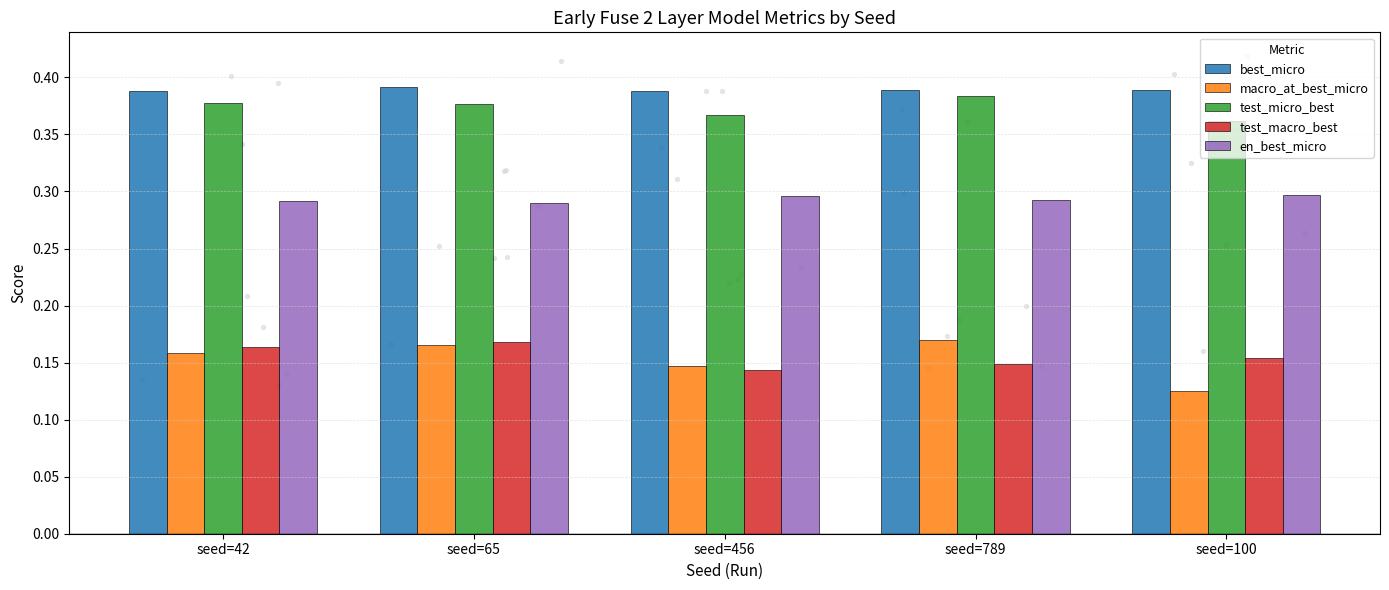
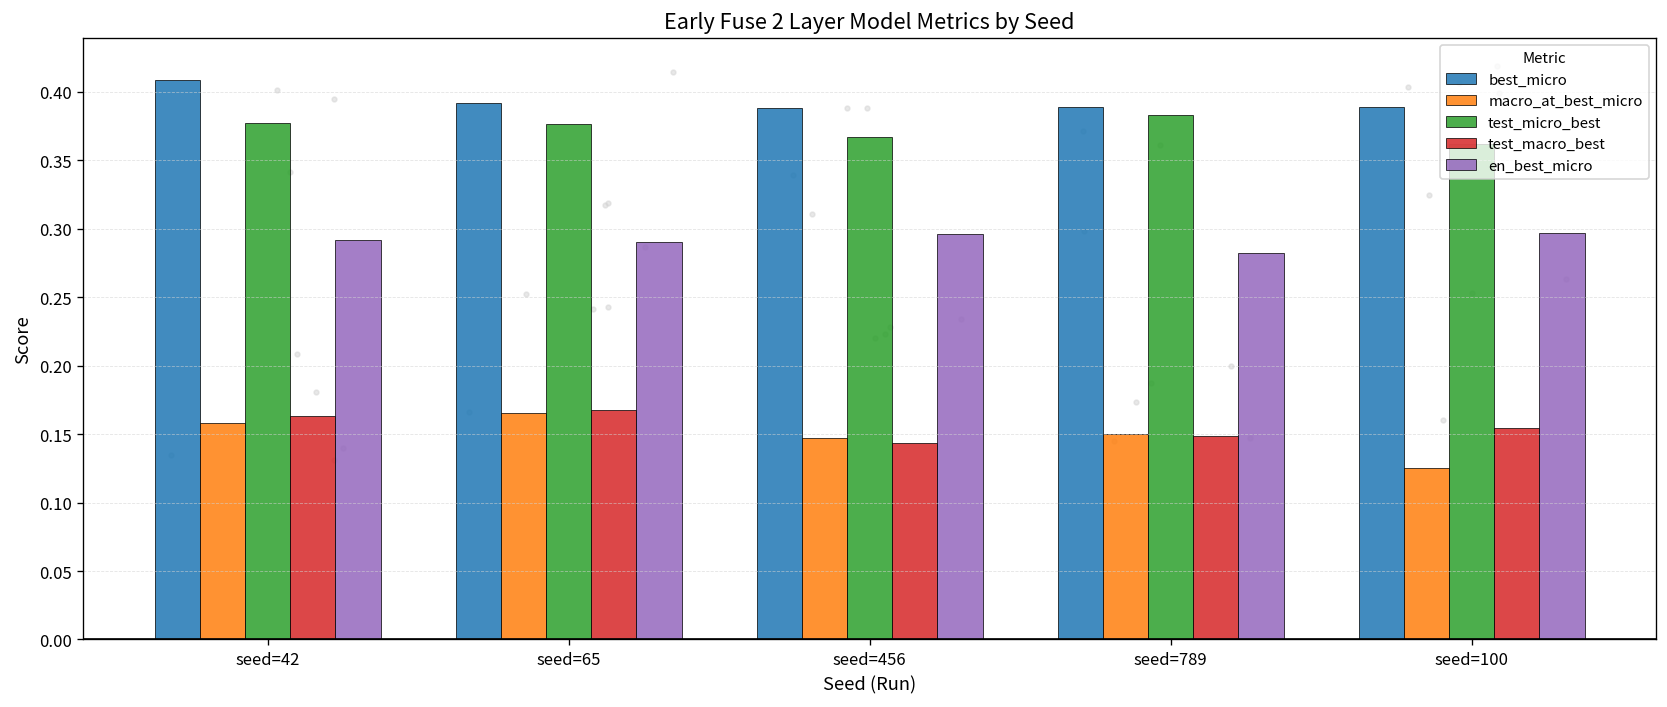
  {
    "best_micro": {
-     "seed=42": 0.388,
+     "seed=42": 0.409,
      "seed=65": 0.392,
      "seed=456": 0.388,
      "seed=789": 0.389,
      "seed=100": 0.389
    },
    "macro_at_best_micro": {
      "seed=42": 0.158,
      "seed=65": 0.165,
      "seed=456": 0.147,
-     "seed=789": 0.169,
+     "seed=789": 0.150,
      "seed=100": 0.125
    },
    "test_micro_best": {
      "seed=42": 0.377,
      "seed=65": 0.376,
      "seed=456": 0.367,
      "seed=789": 0.383
    },
    "test_macro_best": {
      "seed=42": 0.164,
      "seed=65": 0.168,
      "seed=456": 0.143,
      "seed=789": 0.148,
      "seed=100": 0.154
    },
    "en_best_micro": {
      "seed=42": 0.292,
      "seed=65": 0.290,
      "seed=456": 0.296,
-     "seed=789": 0.293,
+     "seed=789": 0.282,
      "seed=100": 0.297
    }
  }
